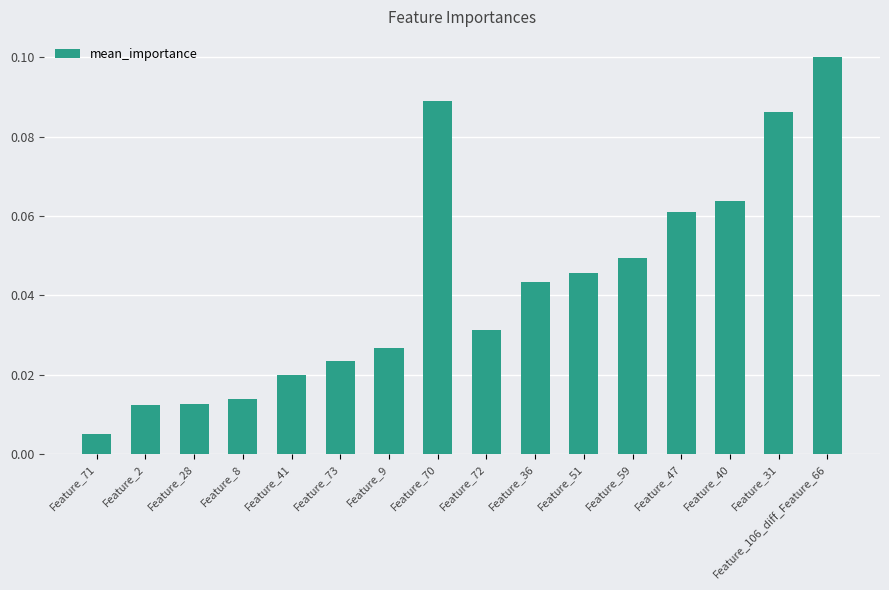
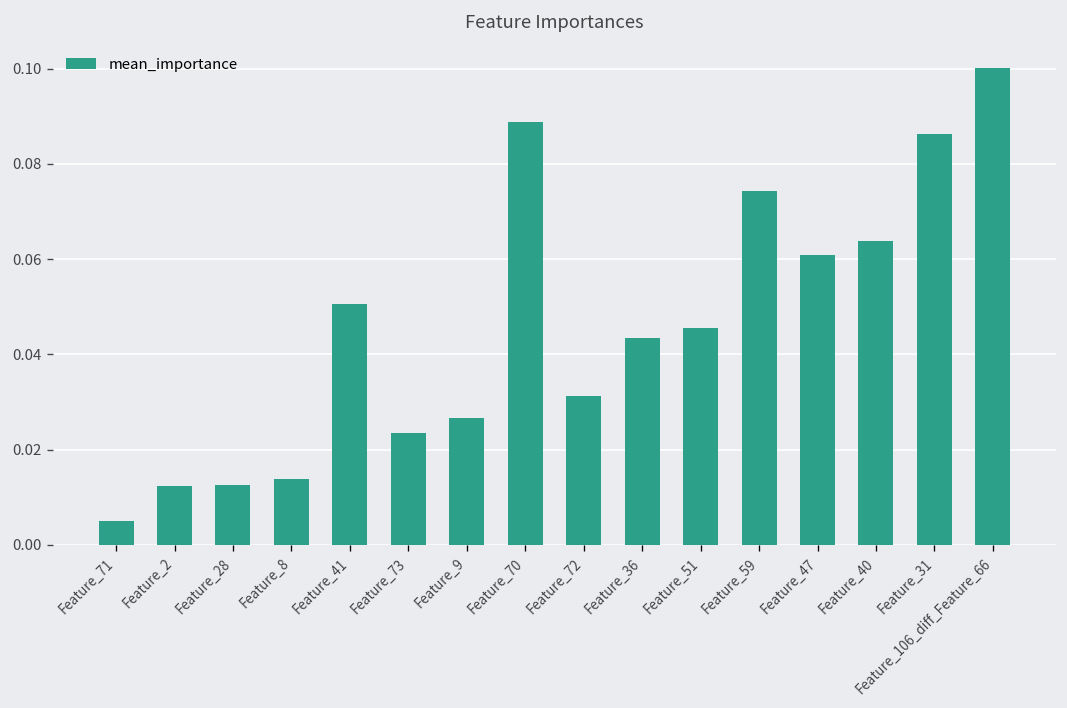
  {
    "Feature_71": 0.005,
    "Feature_2": 0.012,
    "Feature_28": 0.013,
    "Feature_8": 0.014,
-   "Feature_41": 0.020,
+   "Feature_41": 0.051,
    "Feature_73": 0.023,
    "Feature_9": 0.027,
    "Feature_70": 0.089,
    "Feature_72": 0.031,
    "Feature_36": 0.043,
    "Feature_51": 0.046,
-   "Feature_59": 0.049,
+   "Feature_59": 0.074,
    "Feature_47": 0.061,
    "Feature_40": 0.064,
    "Feature_31": 0.086,
    "Feature_106_diff_Feature_66": 0.100
  }
